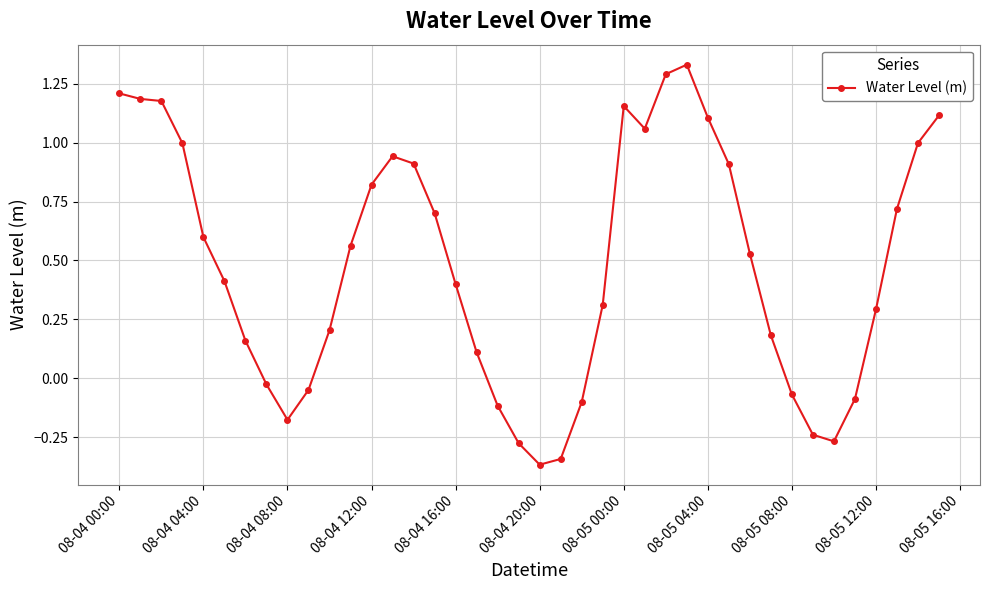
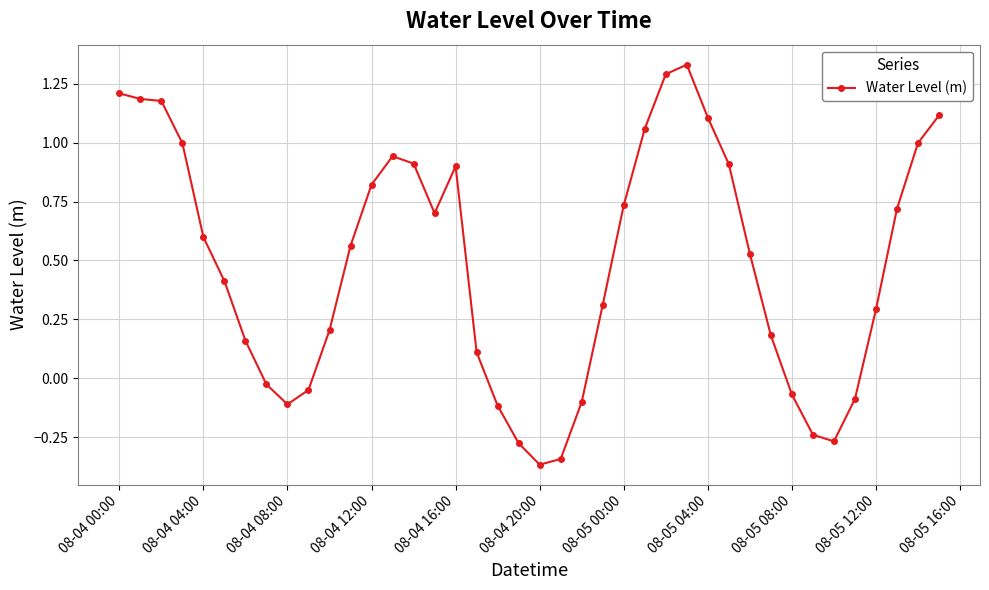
  {
    "08-04 00:00": 1.21,
    "08-04 04:00": 0.60,
-   "08-04 08:00": -0.18,
+   "08-04 08:00": -0.11,
    "08-04 12:00": 0.82,
-   "08-04 16:00": 0.40,
+   "08-04 16:00": 0.90,
    "08-04 20:00": -0.37,
-   "08-05 00:00": 1.15,
+   "08-05 00:00": 0.73,
    "08-05 04:00": 1.11,
    "08-05 08:00": -0.07,
    "08-05 12:00": 0.29
  }
